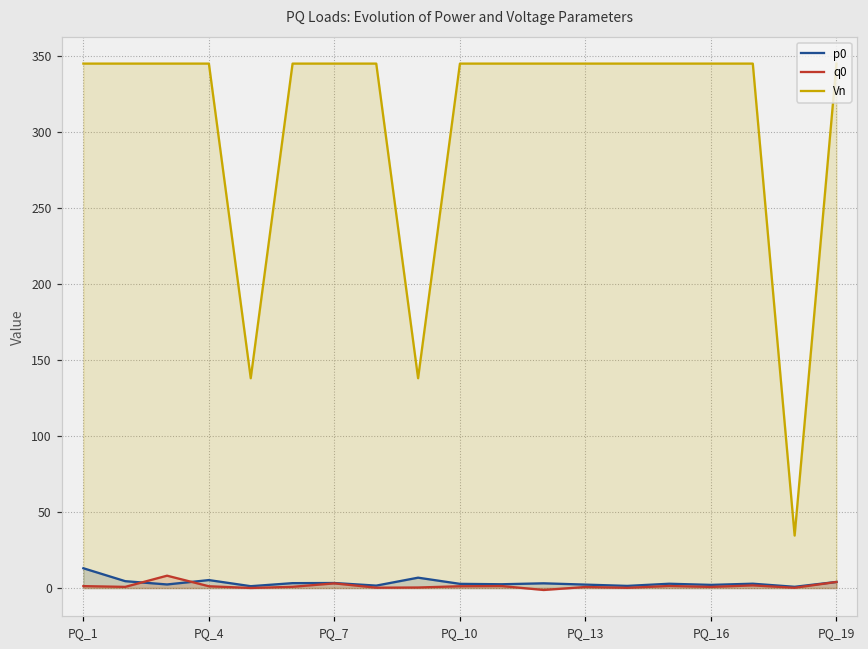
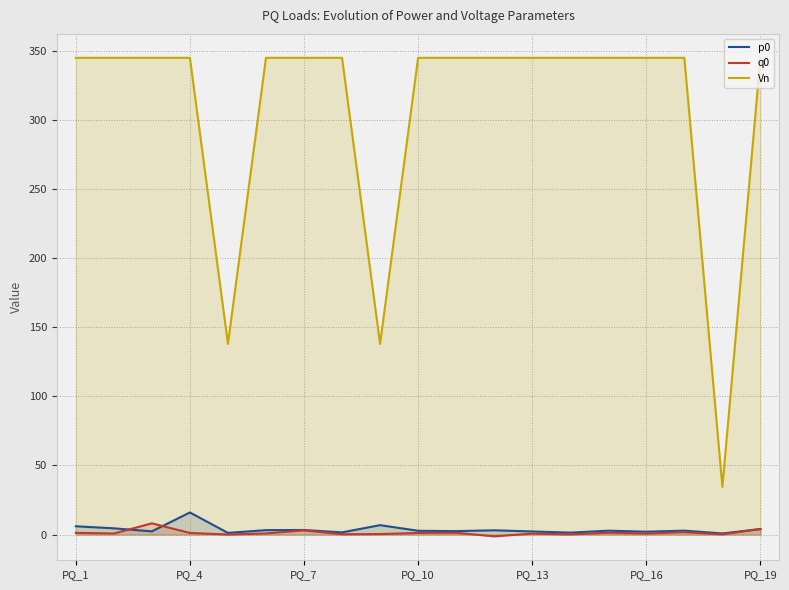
  {
    "p0": {
-     "PQ_1": 13,
-     "PQ_4": 5
+     "PQ_1": 6,
+     "PQ_4": 16
    },
    "Vn": {
      "PQ_1": 345,
      "PQ_4": 345,
      "PQ_7": 345,
      "PQ_10": 345,
      "PQ_13": 345,
      "PQ_16": 345
    }
  }
